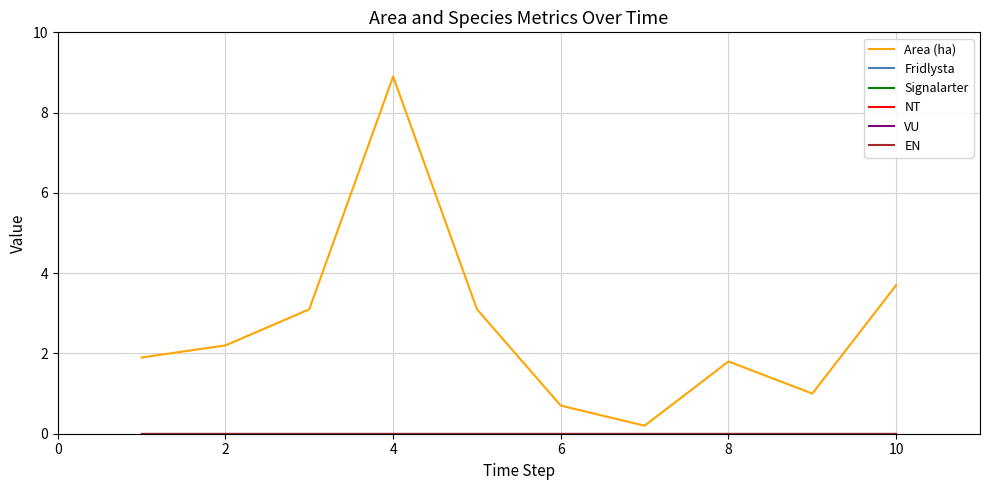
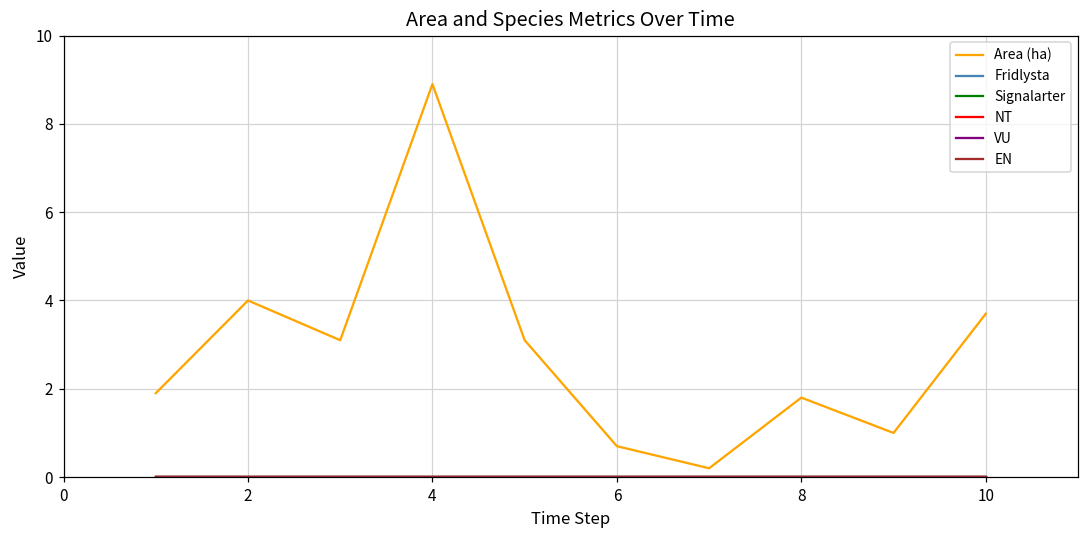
  {
    "Area (ha)": {
-     "2": 2.2,
+     "2": 4.0,
      "4": 8.9,
      "6": 0.7,
      "8": 1.8,
      "10": 3.7
    },
    "EN": {
      "2": 0.0,
      "4": 0.0,
      "6": 0.0,
      "8": 0.0,
      "10": 0.0
    }
  }
